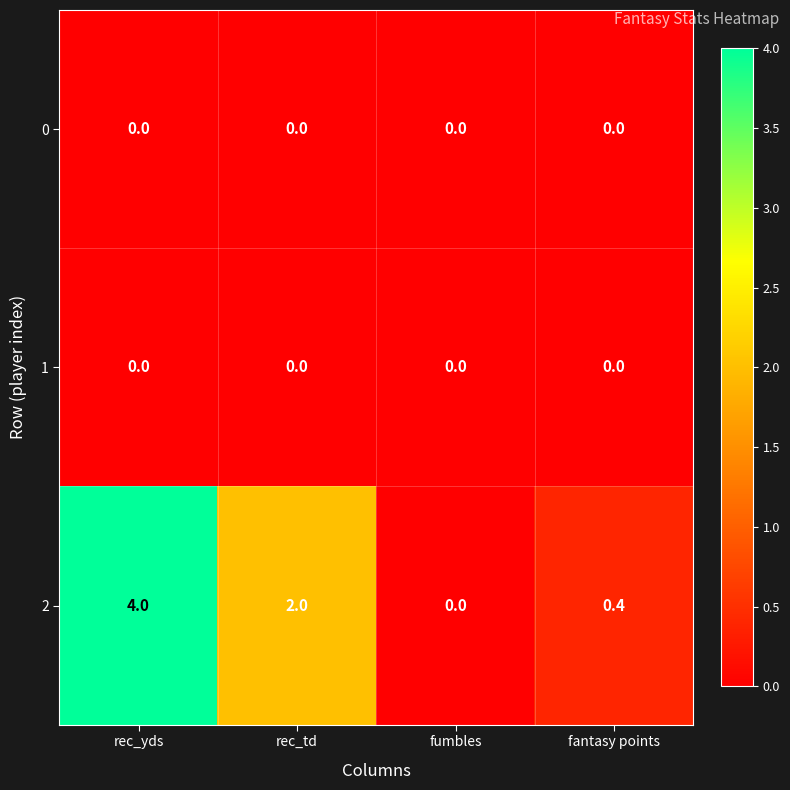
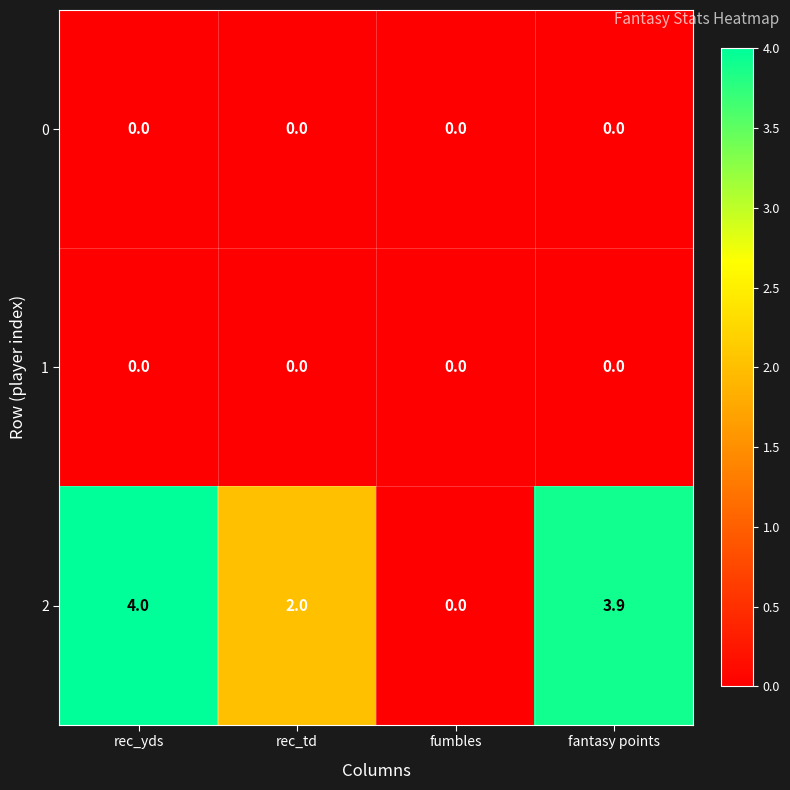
  {
    "0": {
      "rec_yds": 0.0,
      "rec_td": 0.0,
      "fumbles": 0.0,
      "fantasy points": 0.0
    },
    "1": {
      "rec_yds": 0.0,
      "rec_td": 0.0,
      "fumbles": 0.0,
      "fantasy points": 0.0
    },
    "2": {
      "rec_yds": 4.0,
      "rec_td": 2.0,
      "fumbles": 0.0,
-     "fantasy points": 0.4
+     "fantasy points": 3.9
    }
  }
